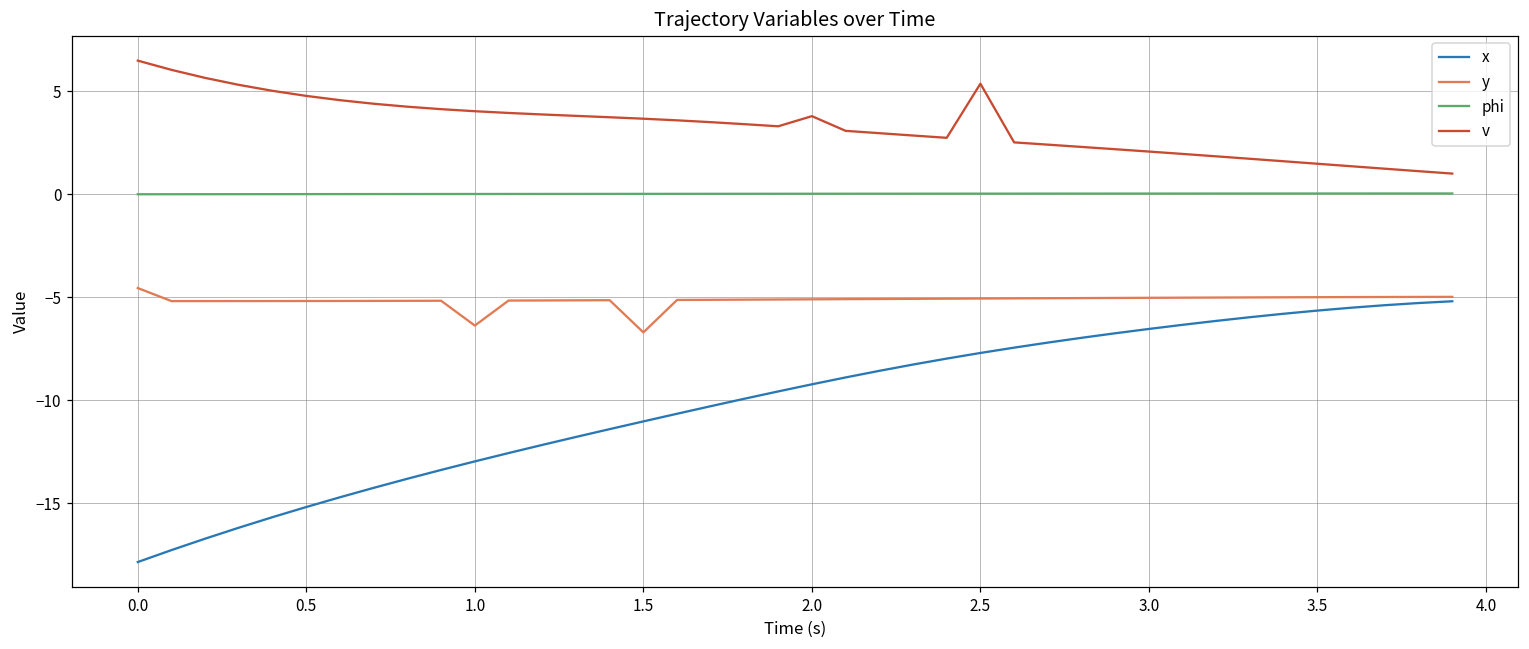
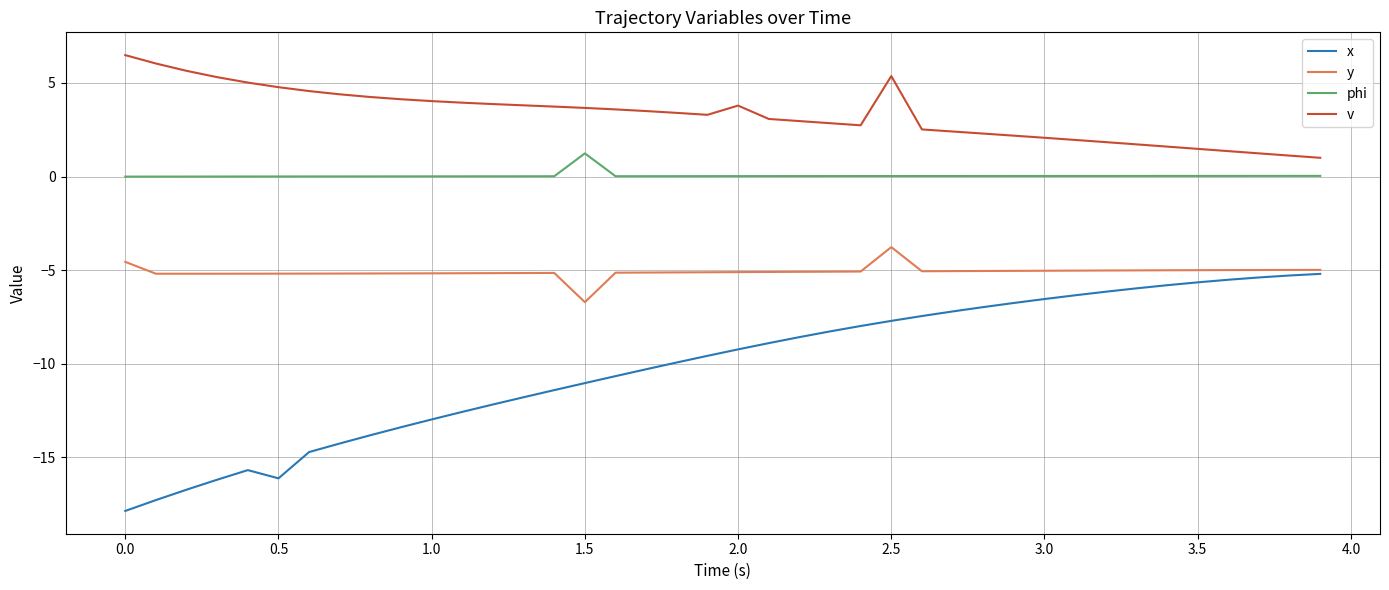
  {
    "x": {
      "0.0": -17.9,
-     "0.5": -15.2,
+     "0.5": -16.1,
      "1.0": -13.0,
      "1.5": -11.0,
      "2.0": -9.2,
      "2.5": -7.7,
      "3.0": -6.5,
      "3.5": -5.7
    },
    "y": {
      "0.0": -4.6,
      "0.5": -5.2,
-     "1.0": -6.4,
+     "1.0": -5.2,
      "1.5": -6.7,
      "2.0": -5.1,
-     "2.5": -5.1,
+     "2.5": -3.8,
      "3.0": -5.0,
      "3.5": -5.0
    },
    "phi": {
      "0.0": 0.0,
      "0.5": 0.0,
      "1.0": 0.0,
-     "1.5": 0.0,
+     "1.5": 1.2,
      "2.0": 0.0,
      "2.5": 0.0,
      "3.0": 0.0,
      "3.5": 0.0
    },
    "v": {
      "0.0": 6.5,
      "0.5": 4.8,
      "1.0": 4.0,
      "1.5": 3.7,
      "2.0": 3.8,
      "2.5": 5.4,
      "3.0": 2.1,
      "3.5": 1.5
    }
  }
